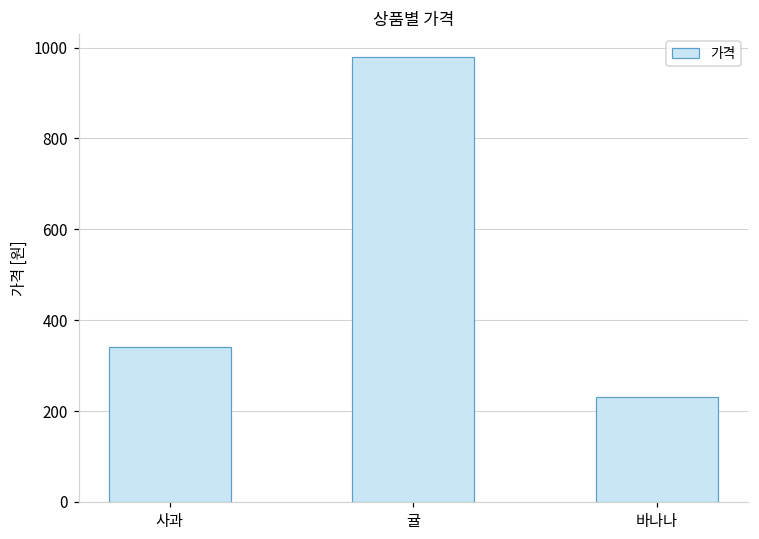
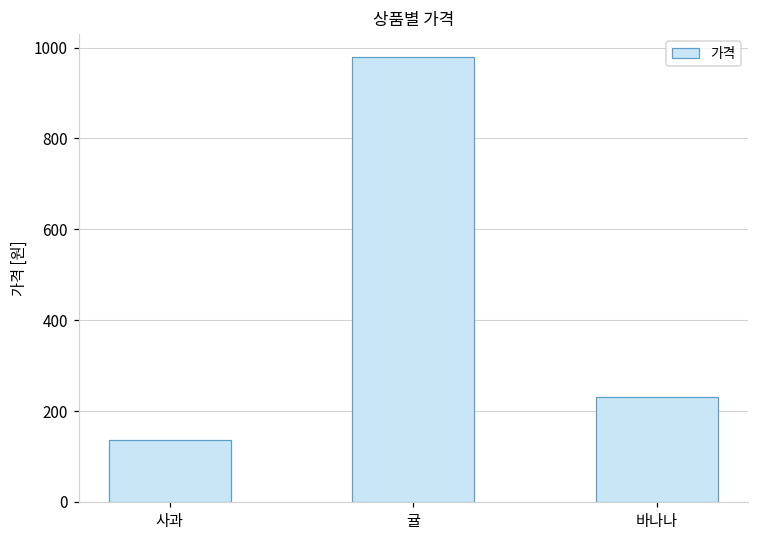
  {
-   "사과": 340,
+   "사과": 140,
    "귤": 980,
    "바나나": 230
  }
